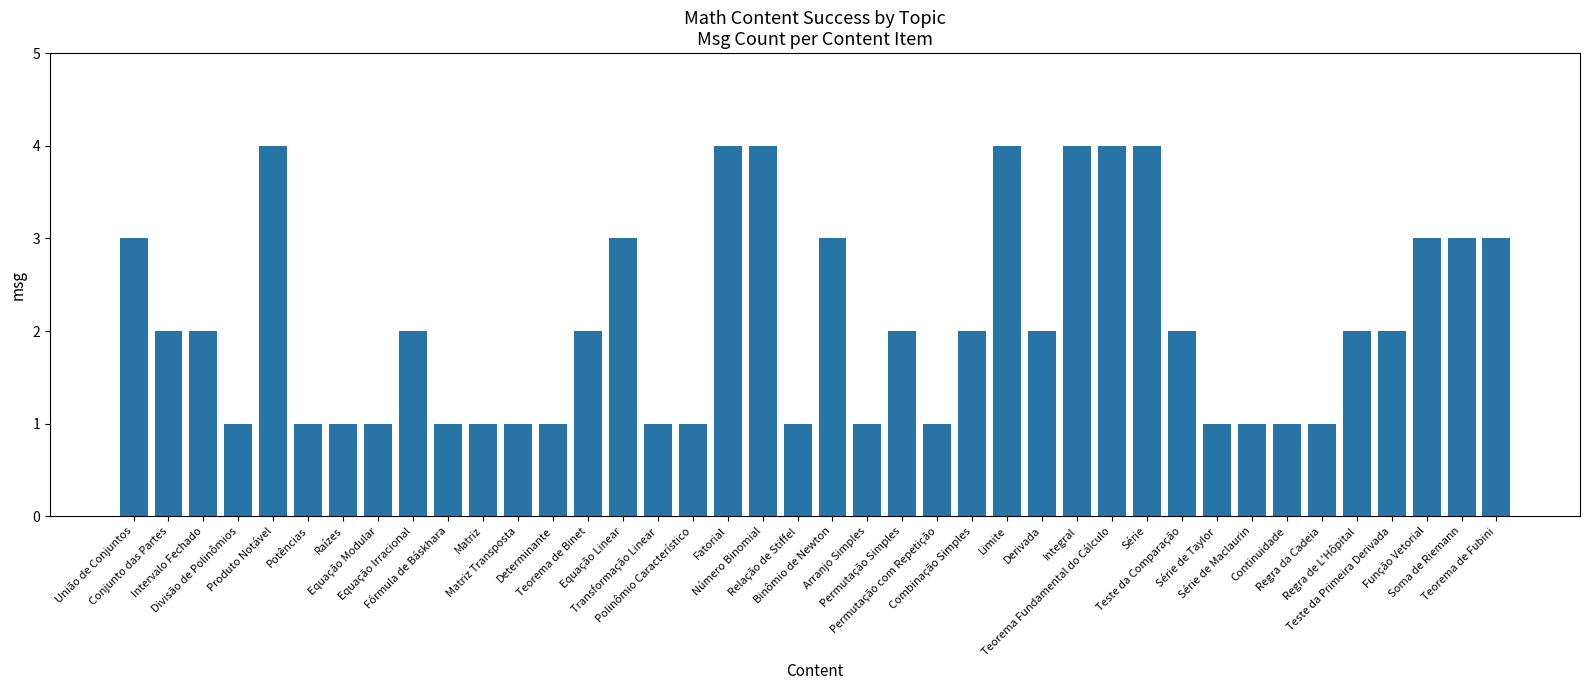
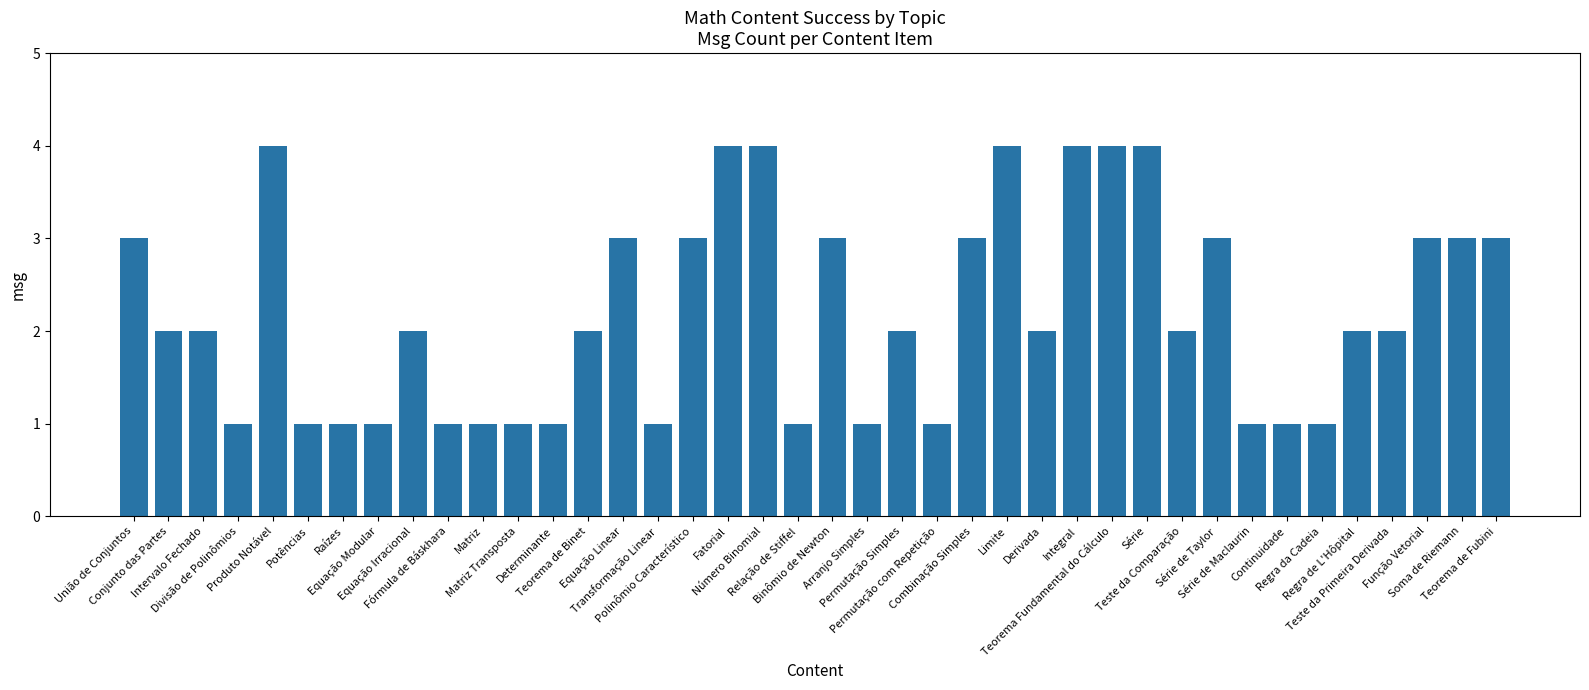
  {
    "União de Conjuntos": 3,
    "Conjunto das Partes": 2,
    "Intervalo Fechado": 2,
    "Divisão de Polinômios": 1,
    "Produto Notável": 4,
    "Potências": 1,
    "Raízes": 1,
    "Equação Modular": 1,
    "Equação Irracional": 2,
    "Fórmula de Báskhara": 1,
    "Matriz": 1,
    "Matriz Transposta": 1,
    "Determinante": 1,
    "Teorema de Binet": 2,
    "Equação Linear": 3,
    "Transformação Linear": 1,
-   "Polinômio Característico": 1,
+   "Polinômio Característico": 3,
    "Fatorial": 4,
    "Número Binomial": 4,
    "Relação de Stiffel": 1,
    "Binômio de Newton": 3,
    "Arranjo Simples": 1,
    "Permutação Simples": 2,
    "Permutação com Repetição": 1,
-   "Combinação Simples": 2,
+   "Combinação Simples": 3,
    "Limite": 4,
    "Derivada": 2,
    "Integral": 4,
    "Teorema Fundamental do Cálculo": 4,
    "Série": 4,
    "Teste da Comparação": 2,
-   "Série de Taylor": 1,
+   "Série de Taylor": 3,
    "Série de Maclaurin": 1,
    "Continuidade": 1,
    "Regra da Cadeia": 1,
    "Regra de L'Hôpital": 2,
    "Teste da Primeira Derivada": 2,
    "Função Vetorial": 3,
    "Soma de Riemann": 3,
    "Teorema de Fubini": 3
  }
